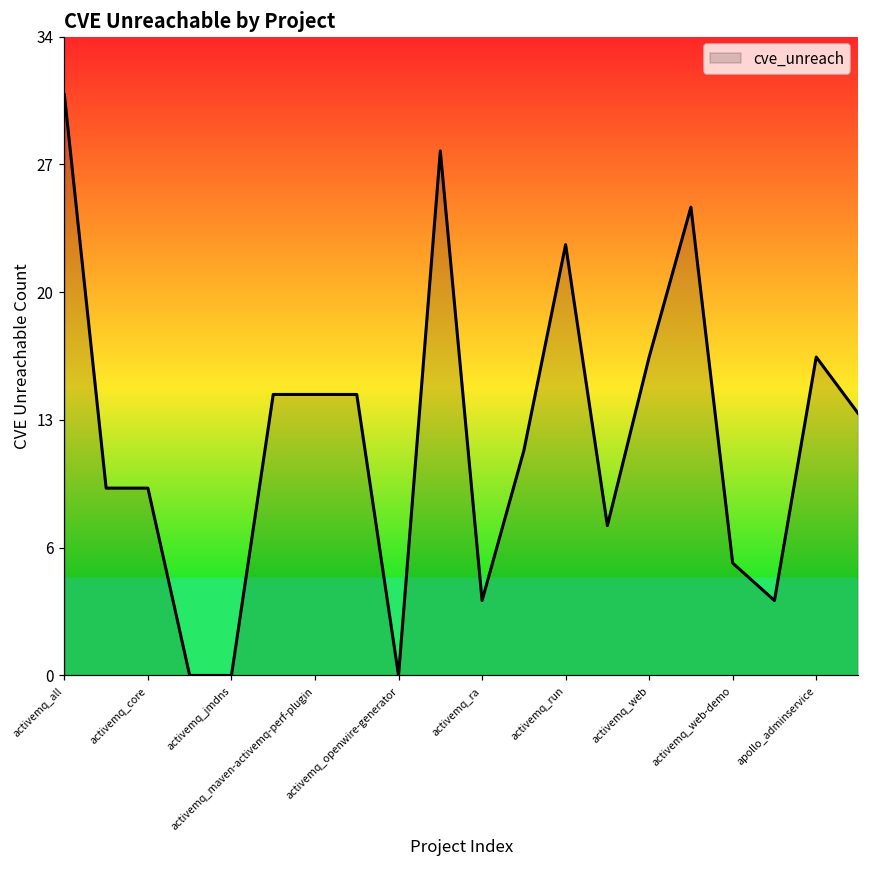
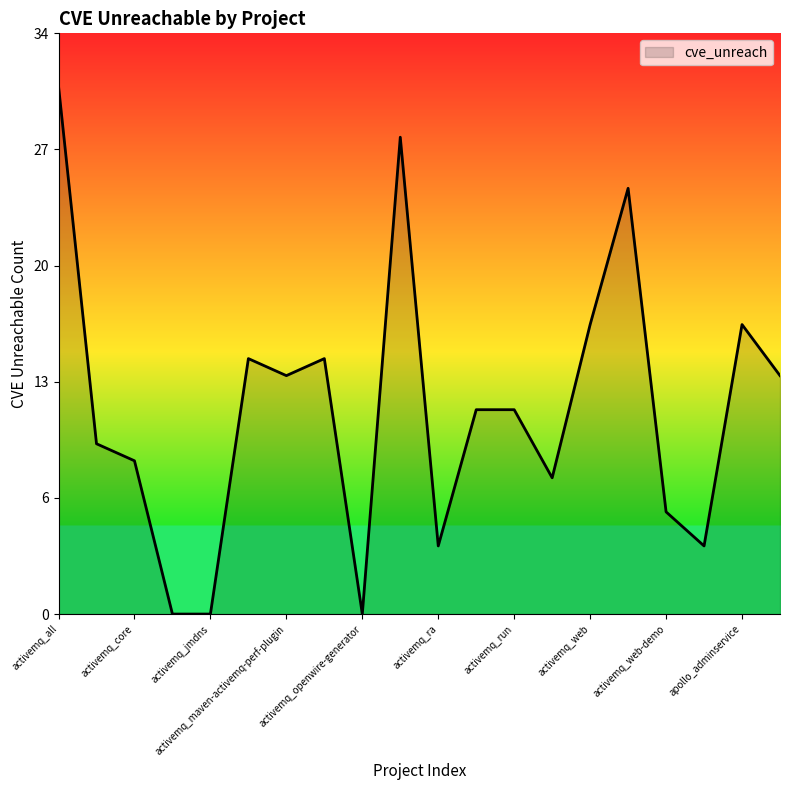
  {
    "activemq_all": 31,
-   "activemq_core": 10,
+   "activemq_core": 9,
    "activemq_jmdns": 0,
-   "activemq_maven-activemq-perf-plugin": 15,
+   "activemq_maven-activemq-perf-plugin": 14,
    "activemq_openwire-generator": 0,
    "activemq_ra": 4,
-   "activemq_run": 23,
+   "activemq_run": 12,
    "activemq_web": 17,
    "activemq_web-demo": 6,
    "apollo_adminservice": 17
  }
